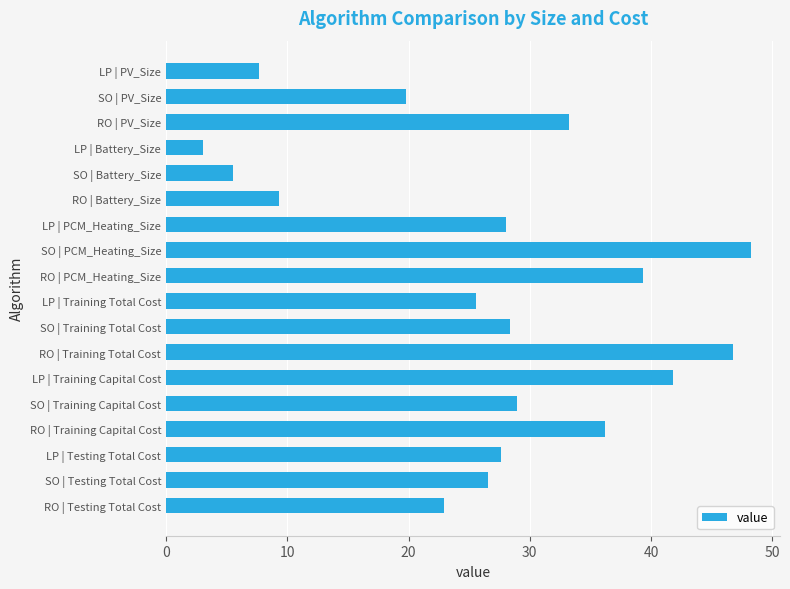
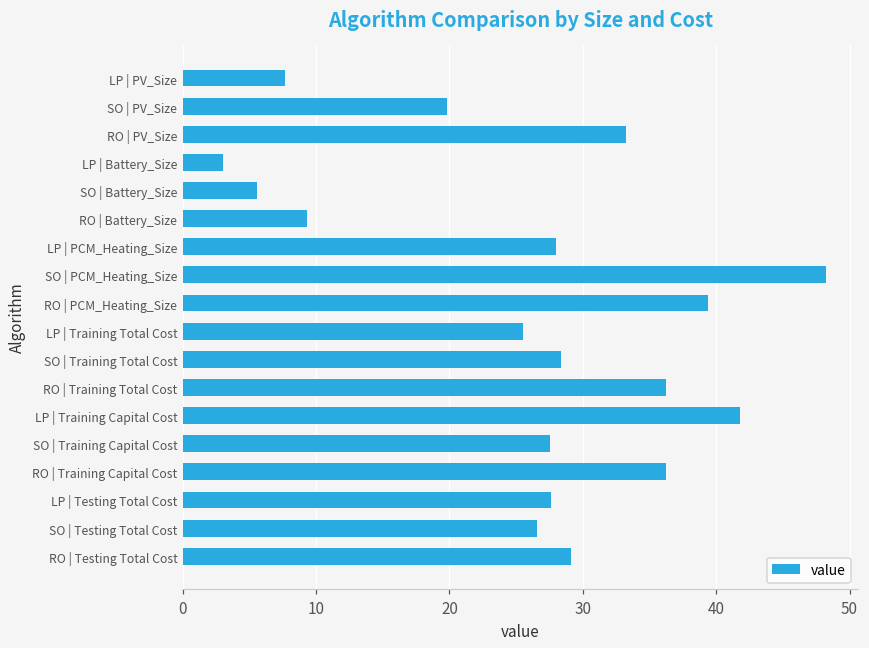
  {
    "LP | PV_Size": 7.7,
    "SO | PV_Size": 19.8,
    "RO | PV_Size": 33.2,
    "LP | Battery_Size": 3.1,
    "SO | Battery_Size": 5.6,
    "RO | Battery_Size": 9.3,
    "LP | PCM_Heating_Size": 28.0,
    "SO | PCM_Heating_Size": 48.2,
    "RO | PCM_Heating_Size": 39.4,
    "LP | Training Total Cost": 25.5,
    "SO | Training Total Cost": 28.4,
-   "RO | Training Total Cost": 46.8,
+   "RO | Training Total Cost": 36.2,
    "LP | Training Capital Cost": 41.8,
-   "SO | Training Capital Cost": 29.0,
+   "SO | Training Capital Cost": 27.5,
    "RO | Training Capital Cost": 36.2,
    "LP | Testing Total Cost": 27.6,
    "SO | Testing Total Cost": 26.6,
-   "RO | Testing Total Cost": 22.9
+   "RO | Testing Total Cost": 29.1
  }
